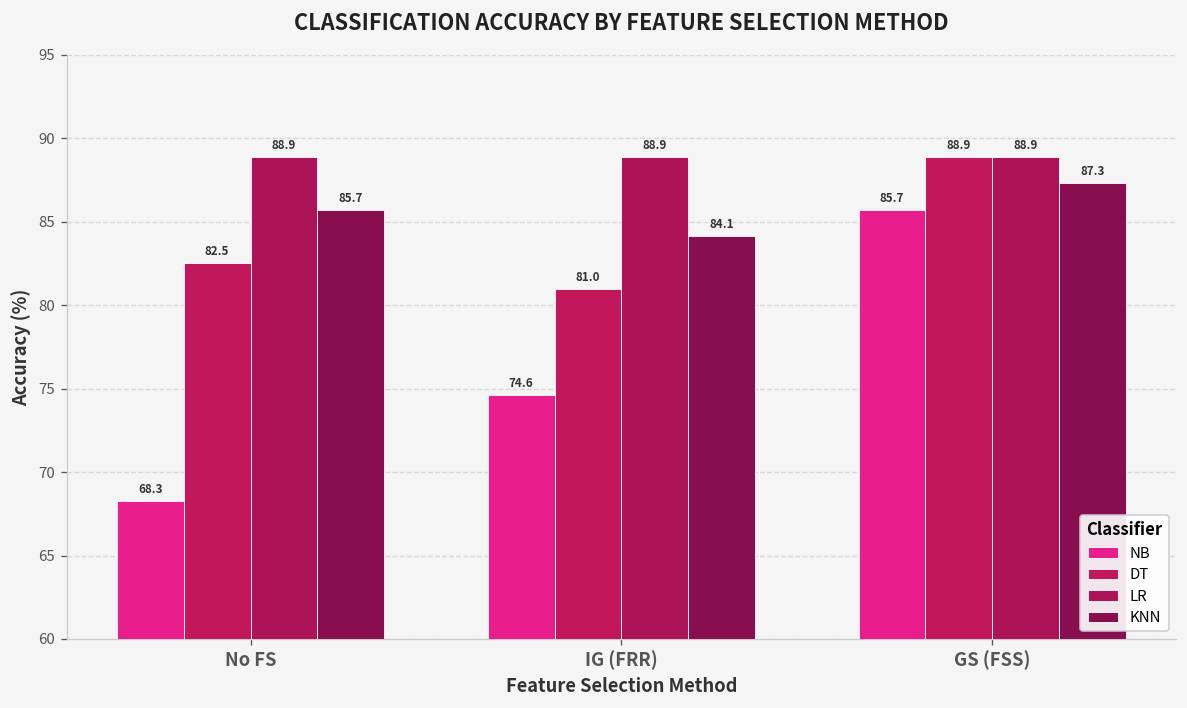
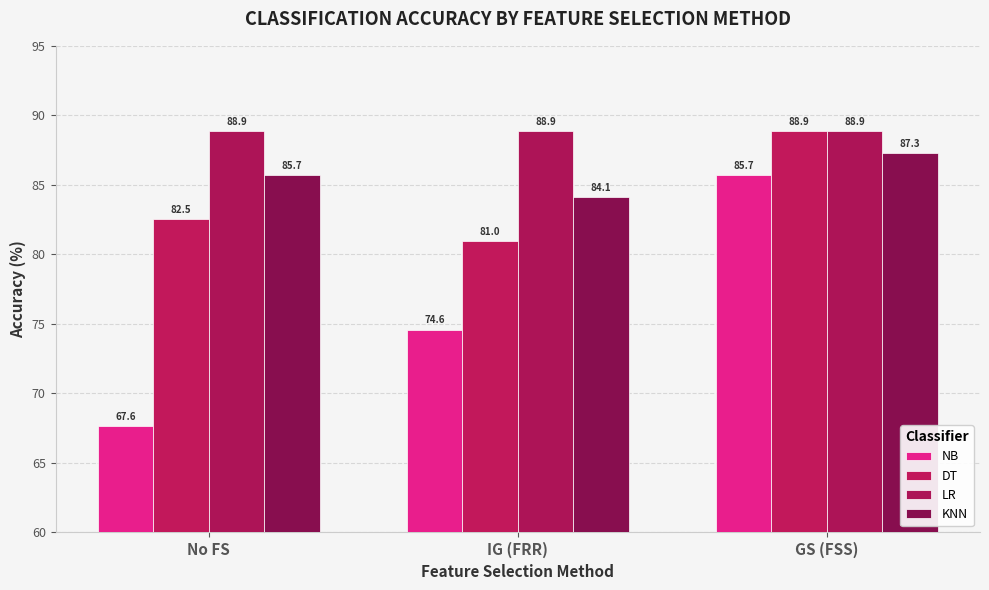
  {
    "NB": {
-     "No FS": 68.3,
+     "No FS": 67.6,
      "IG (FRR)": 74.6,
      "GS (FSS)": 85.7
    }
  }
